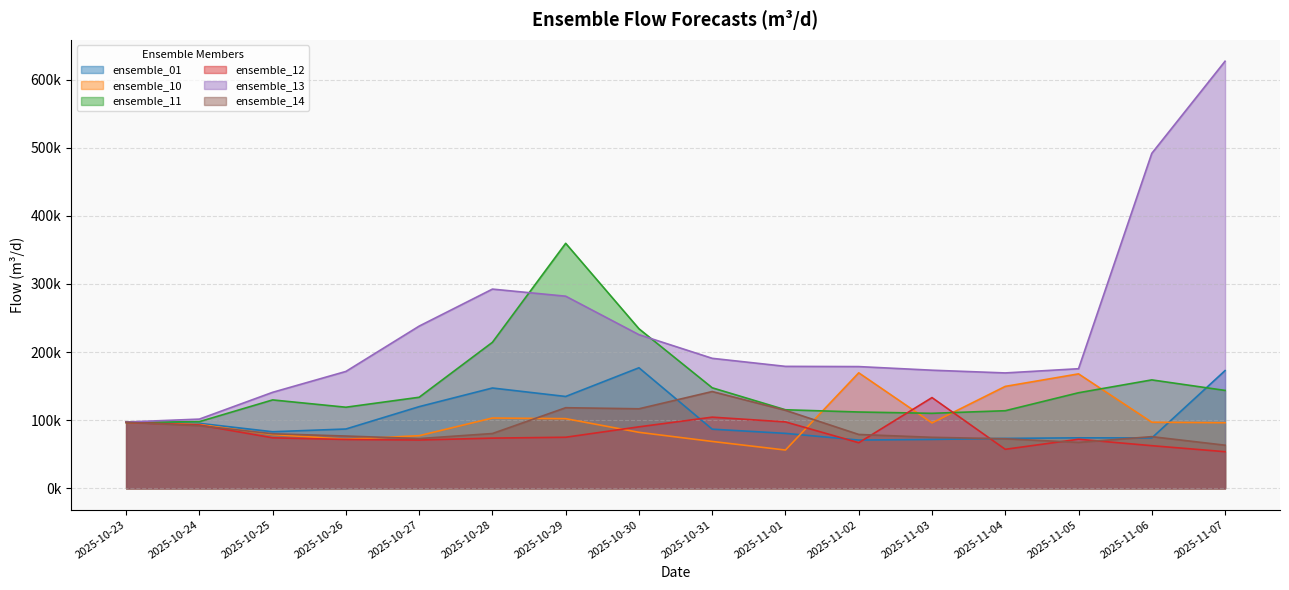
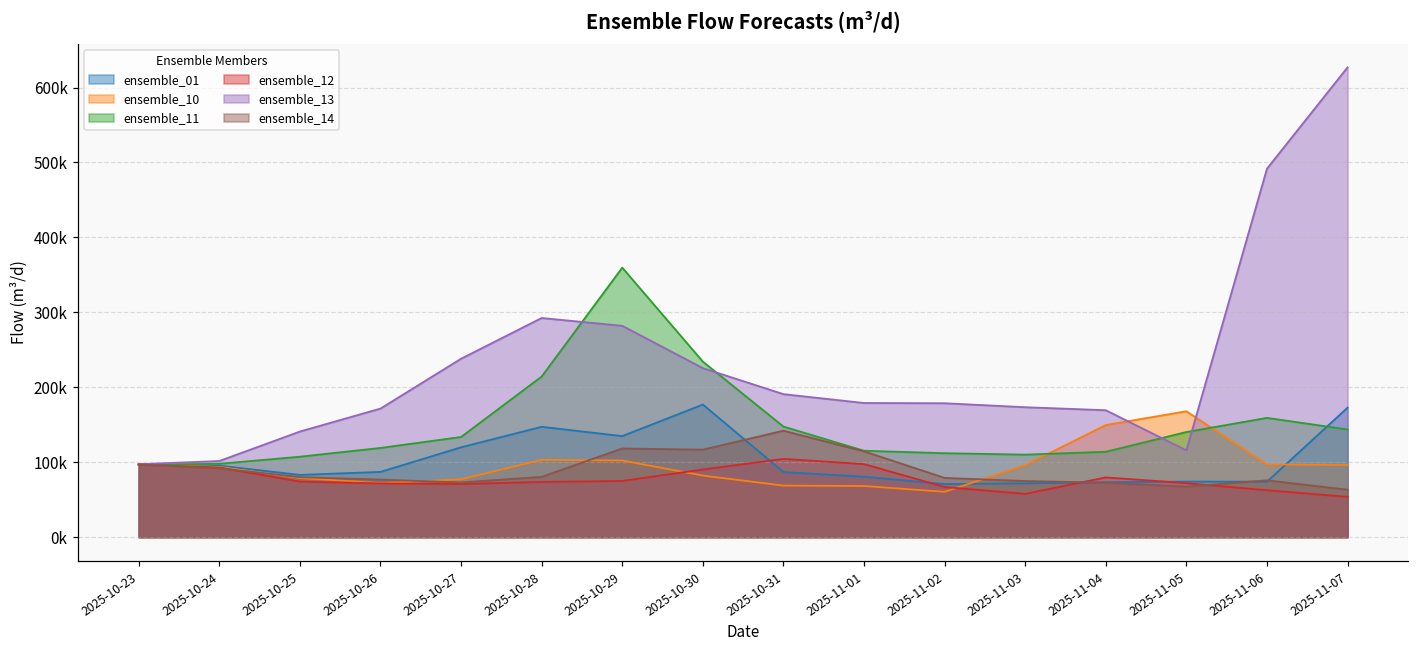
  {
    "ensemble_01": {
      "2025-10-26": 90000,
      "2025-10-27": 120000,
      "2025-10-28": 150000,
      "2025-10-29": 130000,
      "2025-10-30": 180000,
      "2025-10-31": 90000,
      "2025-11-01": 80000,
      "2025-11-02": 70000,
      "2025-11-07": 170000
    },
    "ensemble_10": {
      "2025-10-27": 80000,
      "2025-10-28": 100000,
      "2025-10-29": 100000,
      "2025-10-30": 80000,
      "2025-10-31": 70000,
-     "2025-11-01": 60000,
-     "2025-11-02": 170000,
+     "2025-11-01": 70000,
+     "2025-11-02": 60000,
      "2025-11-03": 100000,
      "2025-11-04": 150000,
      "2025-11-05": 170000,
      "2025-11-06": 100000,
      "2025-11-07": 100000
    },
    "ensemble_11": {
-     "2025-10-25": 130000,
+     "2025-10-25": 110000,
      "2025-10-26": 120000,
      "2025-10-27": 130000,
      "2025-10-28": 210000,
      "2025-10-29": 360000,
      "2025-10-30": 230000,
      "2025-10-31": 150000,
      "2025-11-02": 110000,
      "2025-11-03": 110000,
      "2025-11-04": 110000,
      "2025-11-05": 140000,
      "2025-11-06": 160000,
      "2025-11-07": 140000
    },
    "ensemble_12": {
      "2025-10-25": 70000,
      "2025-10-28": 70000,
      "2025-10-29": 80000,
      "2025-10-30": 90000,
      "2025-10-31": 100000,
      "2025-11-01": 100000,
      "2025-11-02": 70000,
-     "2025-11-03": 130000,
-     "2025-11-04": 60000,
+     "2025-11-03": 60000,
+     "2025-11-04": 80000,
      "2025-11-06": 60000,
      "2025-11-07": 50000
    },
    "ensemble_13": {
      "2025-10-25": 140000,
      "2025-10-26": 170000,
      "2025-10-27": 240000,
      "2025-10-28": 290000,
      "2025-10-29": 280000,
      "2025-10-30": 230000,
      "2025-10-31": 190000,
      "2025-11-01": 180000,
      "2025-11-02": 180000,
      "2025-11-03": 170000,
      "2025-11-04": 170000,
-     "2025-11-05": 180000,
+     "2025-11-05": 120000,
      "2025-11-06": 490000,
      "2025-11-07": 630000
    },
    "ensemble_14": {
      "2025-10-26": 80000,
      "2025-10-28": 80000,
      "2025-10-29": 120000,
      "2025-10-30": 120000,
      "2025-10-31": 140000,
      "2025-11-02": 80000,
      "2025-11-05": 70000,
      "2025-11-07": 60000
    }
  }
